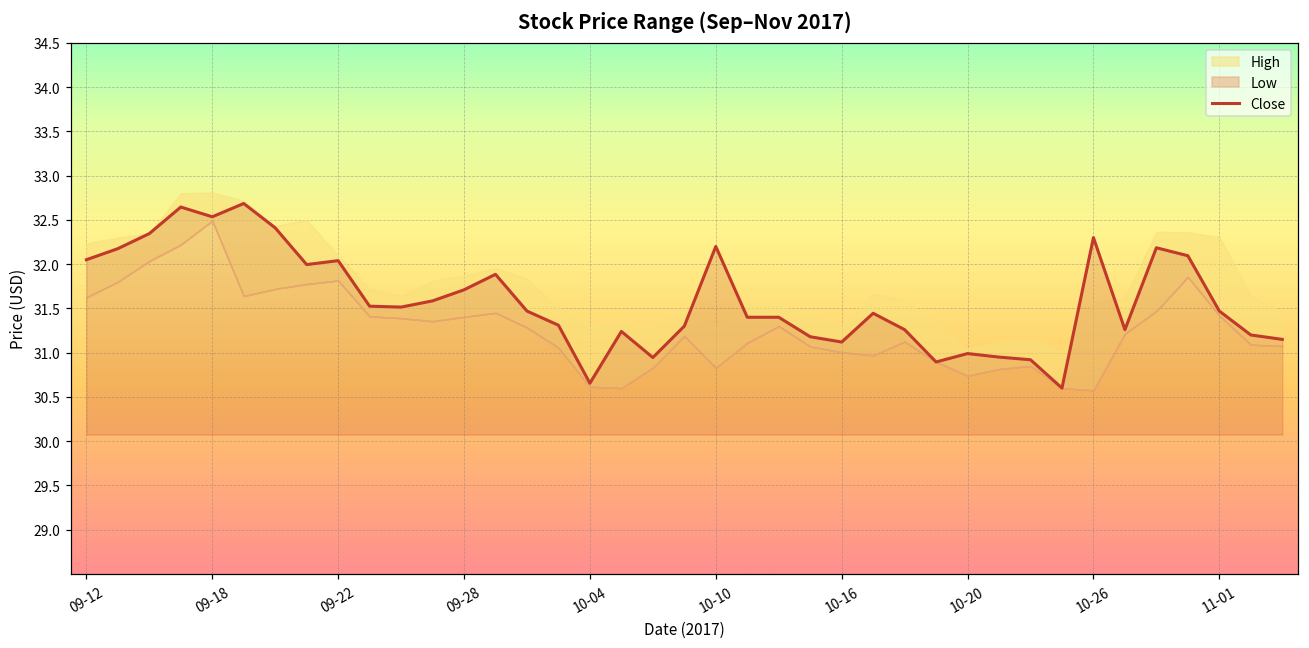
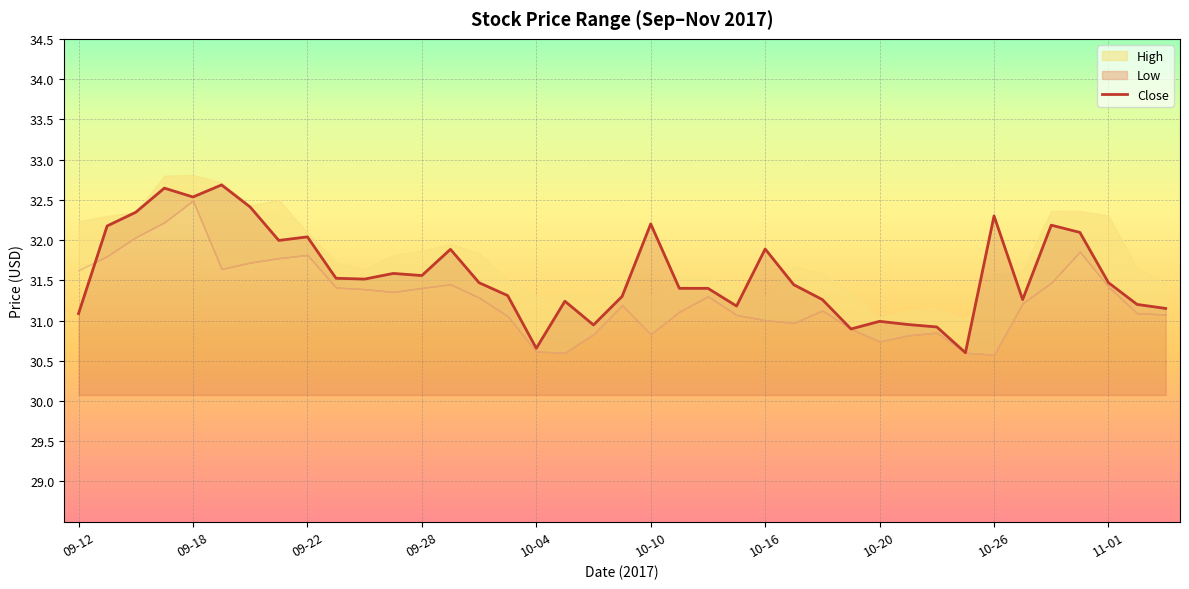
  {
    "Close": {
-     "09-12": 32.0,
+     "09-12": 31.1,
      "09-18": 32.5,
      "09-22": 32.0,
-     "09-28": 31.7,
+     "09-28": 31.6,
      "10-04": 30.7,
      "10-10": 32.2,
-     "10-16": 31.1,
+     "10-16": 31.9,
      "10-20": 31.0,
      "10-26": 32.3,
      "11-01": 31.5
    }
  }
